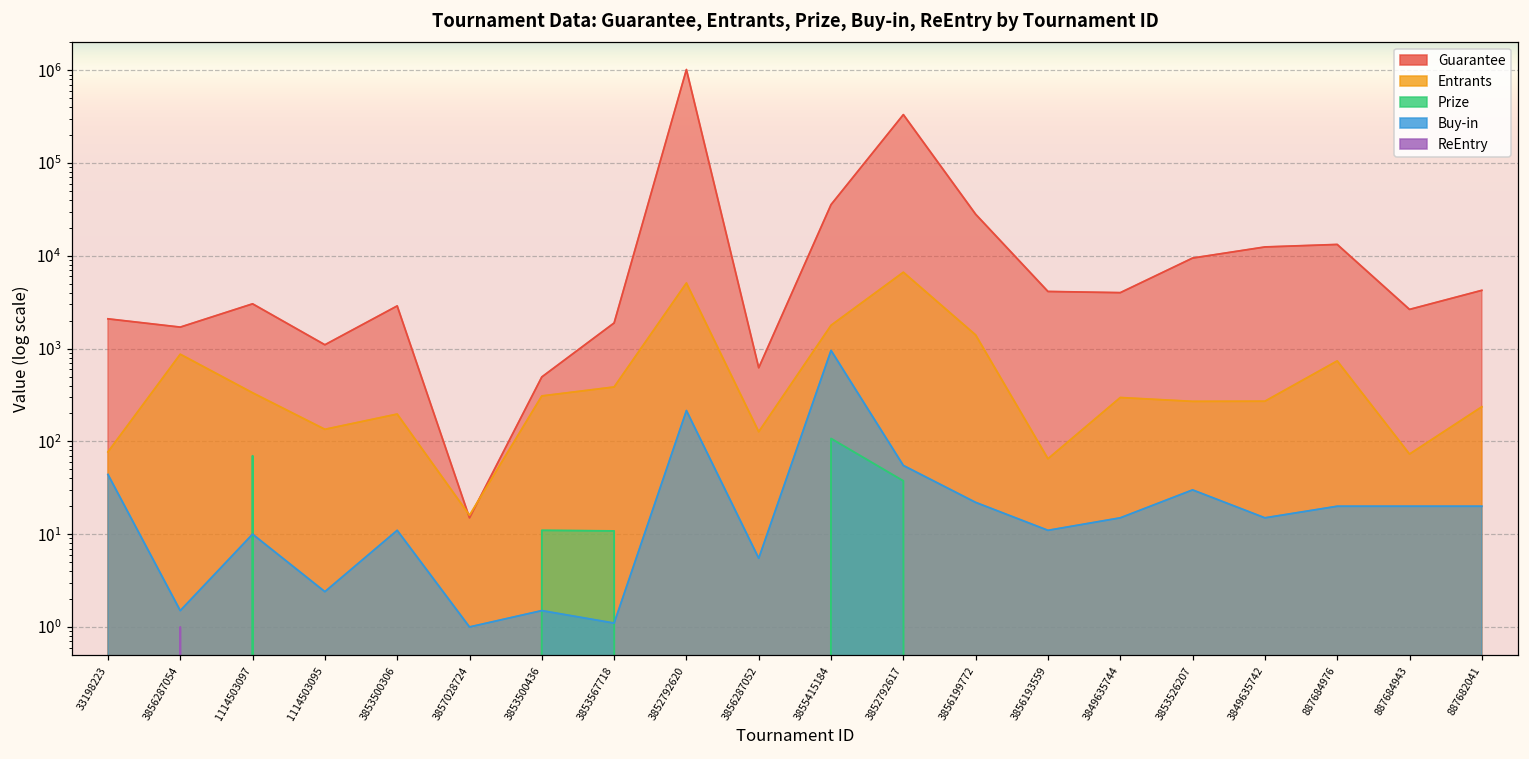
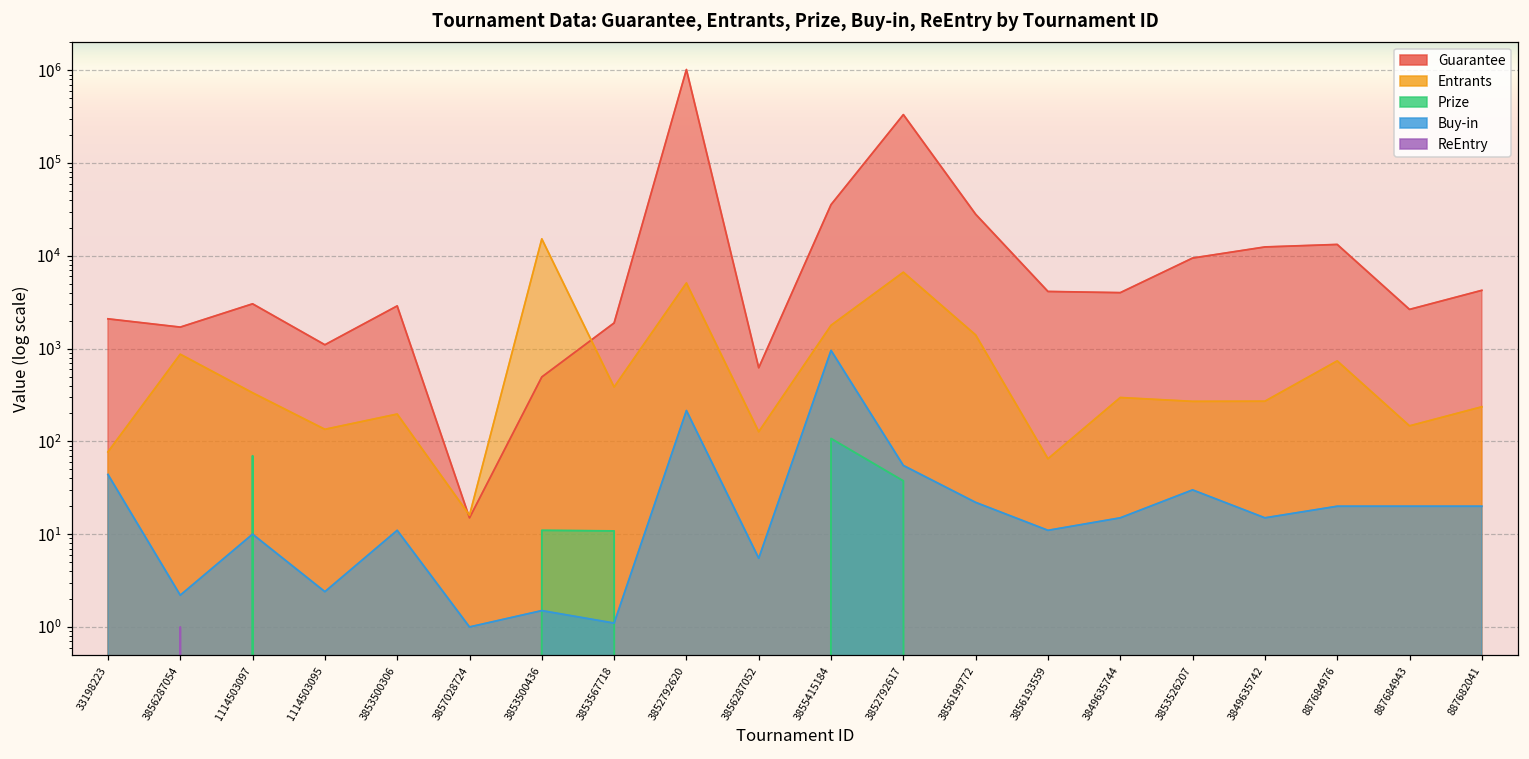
  {
    "Guarantee": {
      "33198223": 2100,
      "3856287054": 1700,
      "1114503097": 3000,
      "1114503095": 1100,
      "3853500306": 2900,
      "3853500436": 500,
      "3853567718": 1900,
      "3852792620": 1000000,
      "3856287052": 600,
      "3855415184": 36000,
      "3852792617": 330000,
      "3856199772": 28000,
      "3856193559": 4000,
      "3849635744": 4000,
      "3853526207": 9000,
      "3849635742": 12000,
      "887684976": 13000,
      "887684943": 2600,
      "887682041": 4000
    },
    "Entrants": {
      "33198223": 80,
      "3856287054": 900,
      "1114503097": 330,
      "1114503095": 140,
      "3853500306": 200,
-     "3853500436": 310,
+     "3853500436": 15000,
      "3853567718": 400,
      "3852792620": 5000,
      "3856287052": 130,
      "3855415184": 1800,
      "3852792617": 7000,
      "3856199772": 1400,
      "3856193559": 70,
      "3849635744": 300,
      "3853526207": 270,
      "3849635742": 270,
      "887684976": 700,
-     "887684943": 70,
+     "887684943": 150,
      "887682041": 240
    },
    "Prize": {
      "1114503097": 70,
      "3853500436": 11,
      "3853567718": 11,
      "3855415184": 110,
      "3852792617": 40
    },
    "Buy-in": {
      "33198223": 40,
-     "3856287054": 1.5,
+     "3856287054": 2.2,
      "1114503097": 10,
      "1114503095": 2.4,
      "3853500306": 11,
      "3857028724": 1.0,
      "3853500436": 1.5,
      "3853567718": 1.1,
      "3852792620": 220,
      "3856287052": 6,
      "3855415184": 1000,
      "3852792617": 60,
      "3856199772": 22,
      "3856193559": 11,
      "3849635744": 15,
      "3853526207": 30,
      "3849635742": 15,
      "887684976": 20,
      "887684943": 20,
      "887682041": 20
    },
    "ReEntry": {
      "3856287054": 1.0
    }
  }
